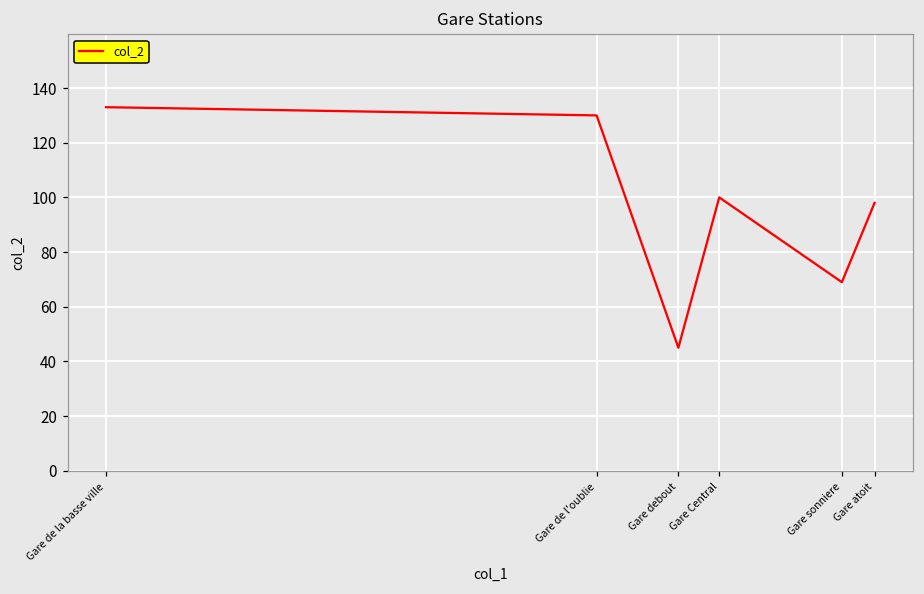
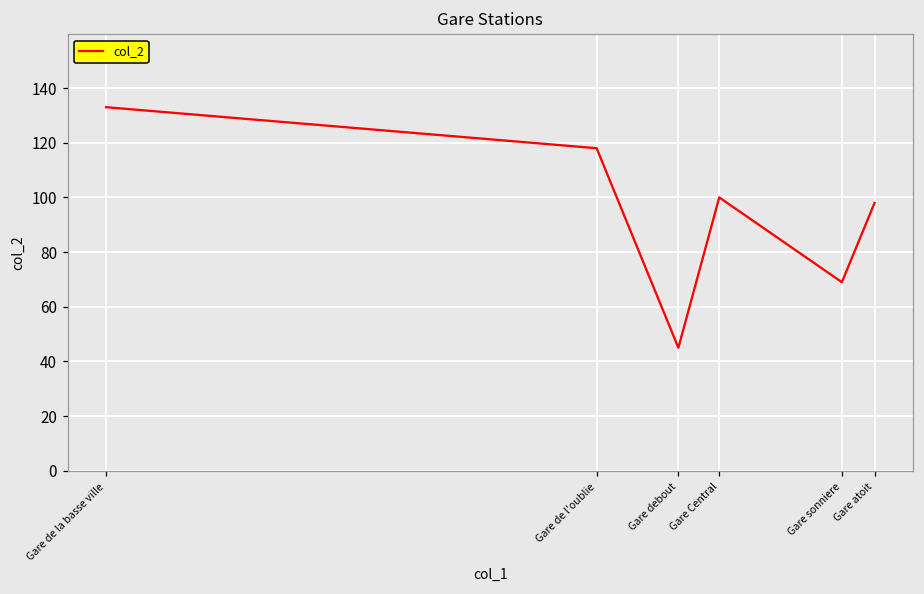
  {
    "Gare de la basse ville": 133,
-   "Gare de l'oublie": 130,
+   "Gare de l'oublie": 118,
    "Gare debout": 45,
    "Gare Central": 100,
    "Gare sonniere": 69,
    "Gare atoit": 98
  }
